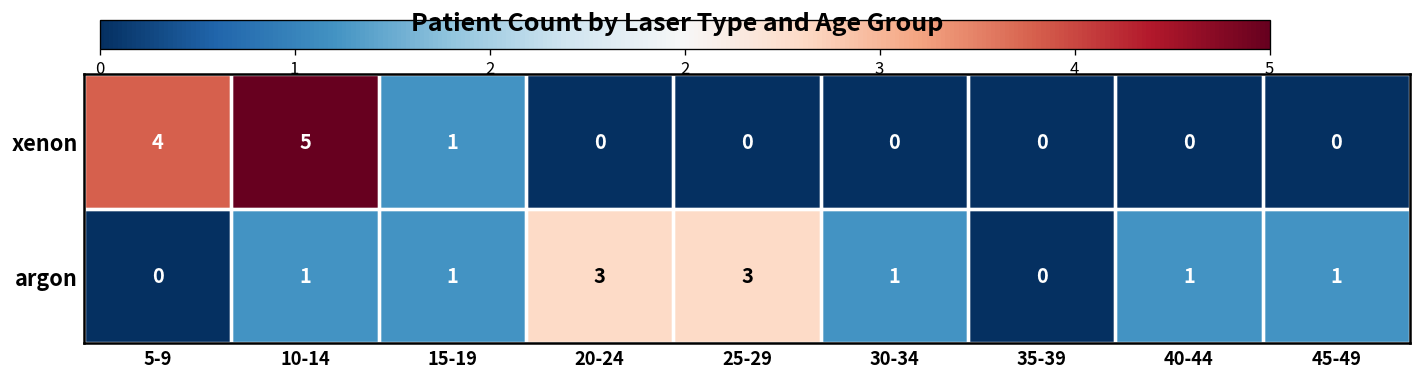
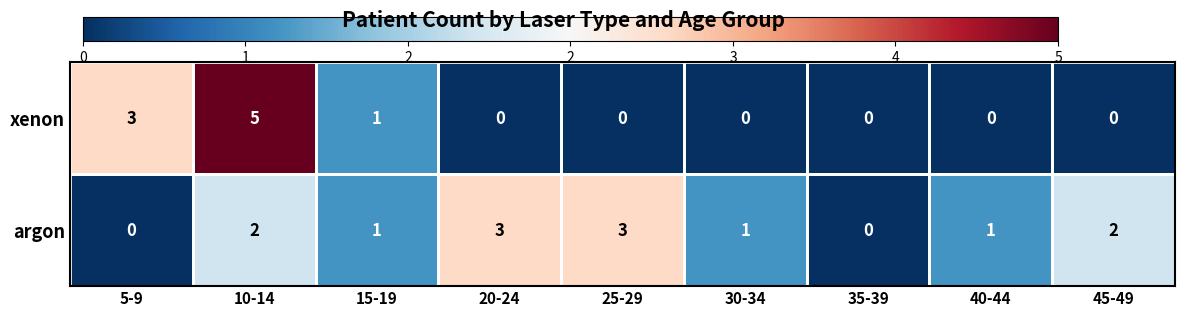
  {
    "xenon": {
-     "5-9": 4,
+     "5-9": 3,
      "10-14": 5,
      "15-19": 1,
      "20-24": 0,
      "25-29": 0,
      "30-34": 0,
      "35-39": 0,
      "40-44": 0,
      "45-49": 0
    },
    "argon": {
      "5-9": 0,
-     "10-14": 1,
+     "10-14": 2,
      "15-19": 1,
      "20-24": 3,
      "25-29": 3,
      "30-34": 1,
      "35-39": 0,
      "40-44": 1,
-     "45-49": 1
+     "45-49": 2
    }
  }
